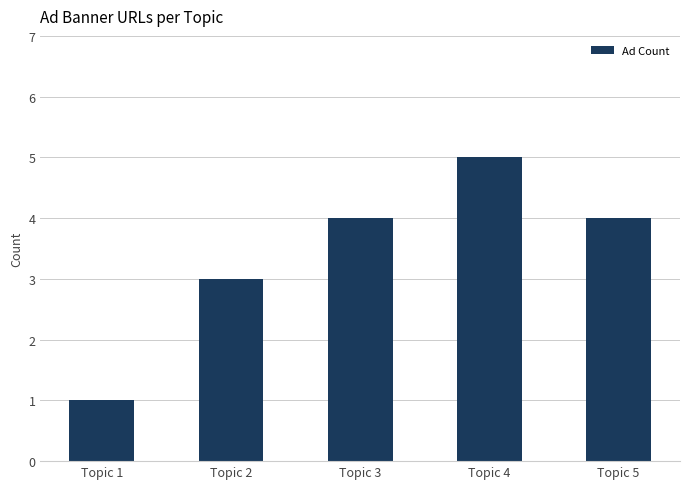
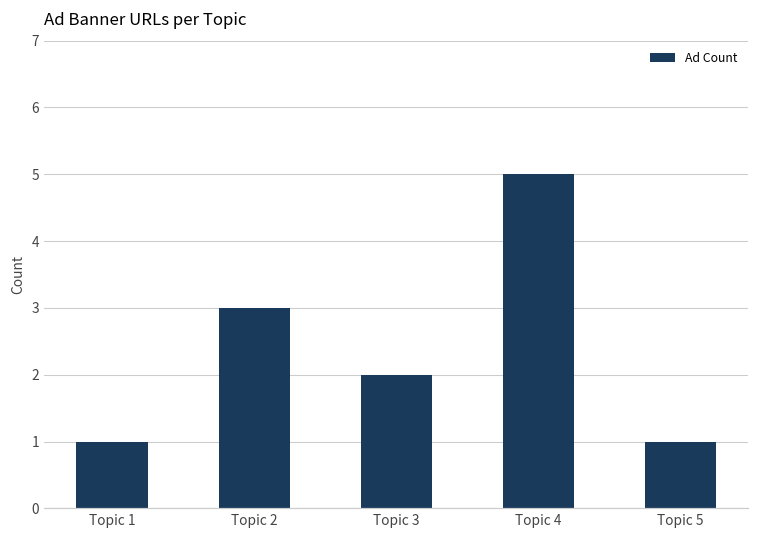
  {
    "Topic 1": 1,
    "Topic 2": 3,
-   "Topic 3": 4,
+   "Topic 3": 2,
    "Topic 4": 5,
-   "Topic 5": 4
+   "Topic 5": 1
  }
